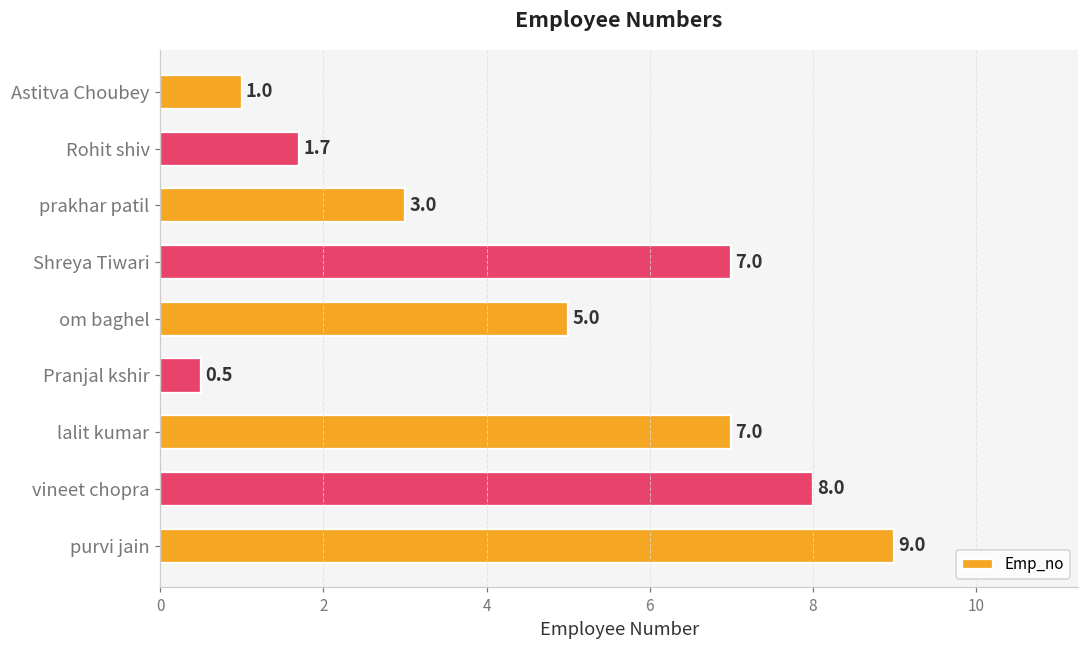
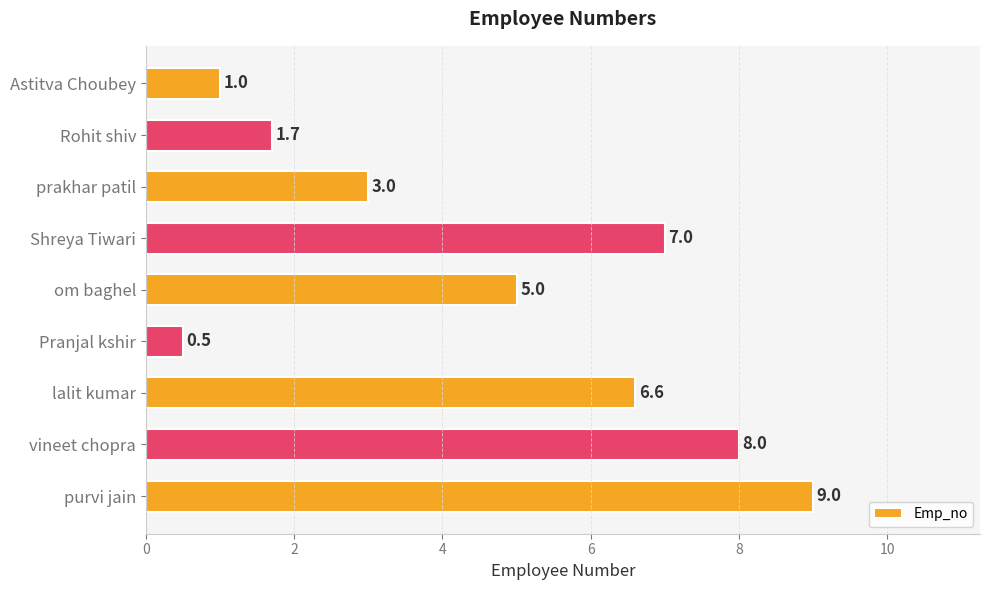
  {
    "Astitva Choubey": 1.0,
    "Rohit shiv": 1.7,
    "prakhar patil": 3.0,
    "Shreya Tiwari": 7.0,
    "om baghel": 5.0,
    "Pranjal kshir": 0.5,
-   "lalit kumar": 7.0,
+   "lalit kumar": 6.6,
    "vineet chopra": 8.0,
    "purvi jain": 9.0
  }
